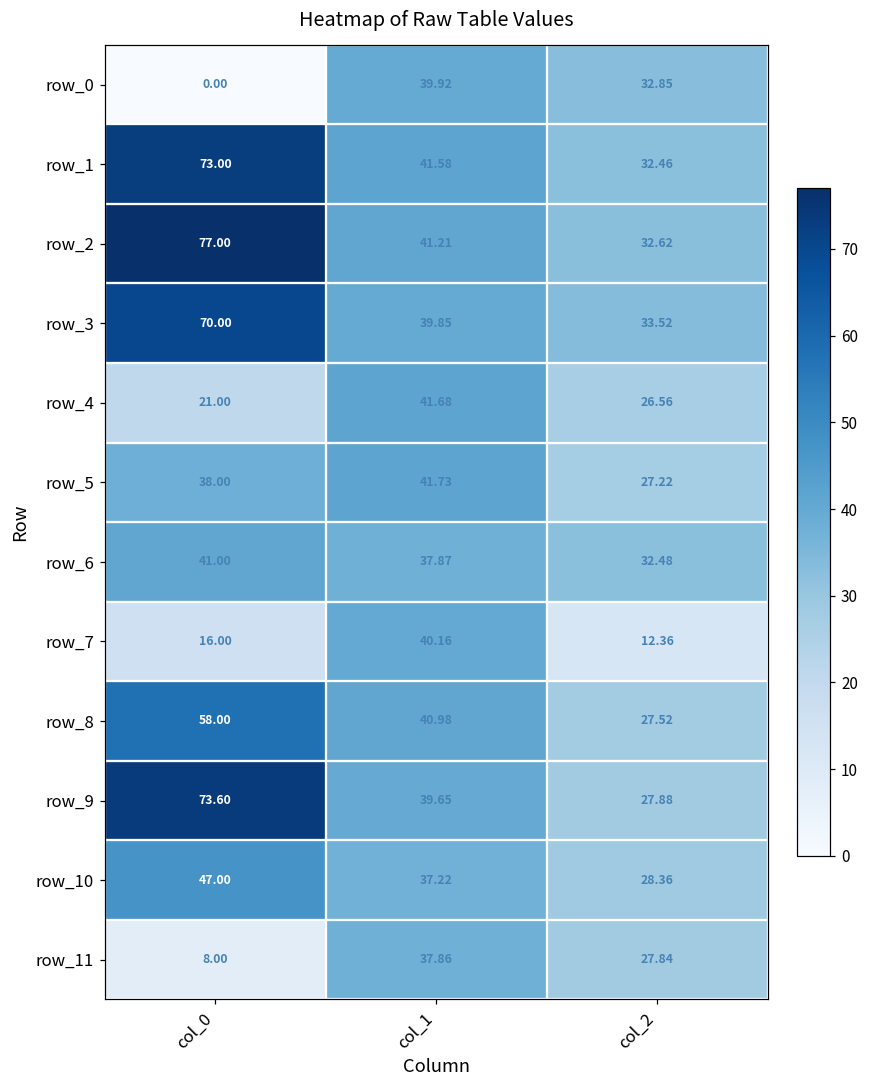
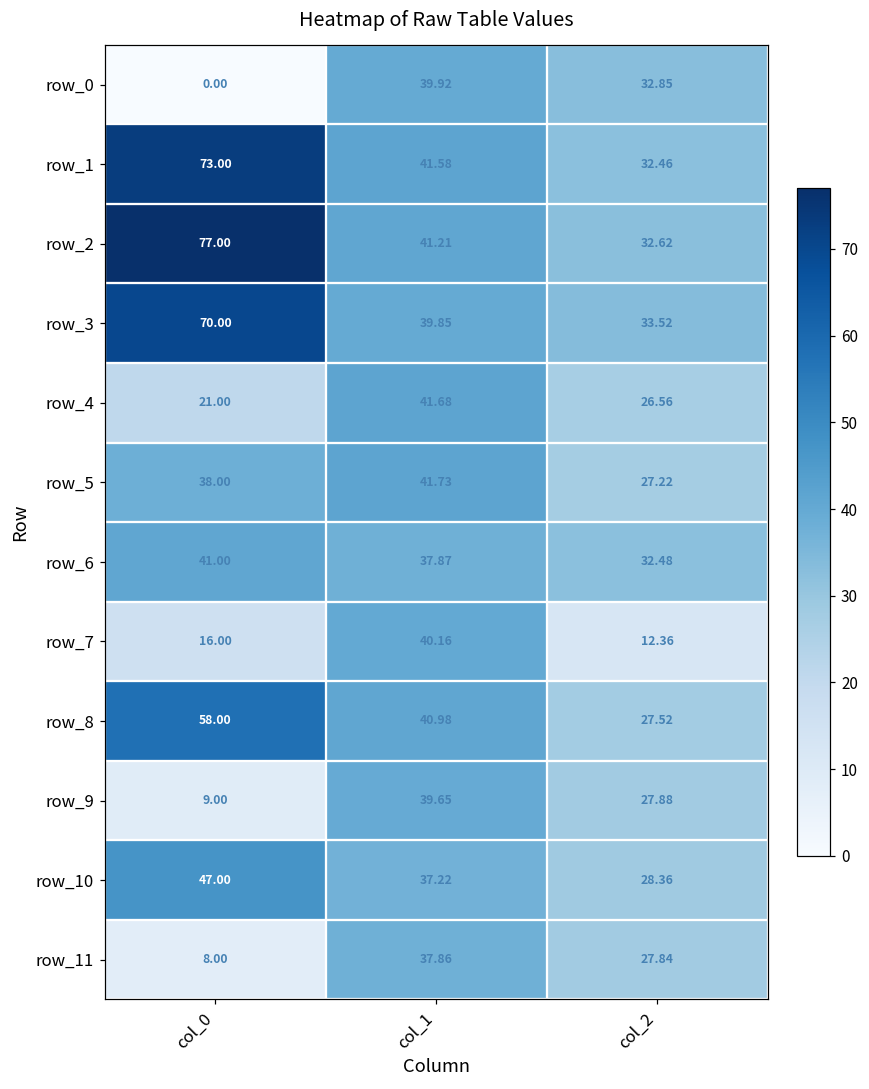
  {
    "row_0": {
      "col_0": 0.00,
      "col_2": 32.85
    },
    "row_1": {
      "col_0": 73.00,
      "col_2": 32.46
    },
    "row_2": {
      "col_0": 77.00,
      "col_2": 32.62
    },
    "row_3": {
      "col_0": 70.00,
      "col_2": 33.52
    },
    "row_4": {
      "col_0": 21.00,
      "col_2": 26.56
    },
    "row_5": {
      "col_2": 27.22
    },
    "row_6": {
      "col_2": 32.48
    },
    "row_7": {
      "col_0": 16.00,
      "col_2": 12.36
    },
    "row_8": {
      "col_0": 58.00,
      "col_2": 27.52
    },
    "row_9": {
-     "col_0": 73.60,
+     "col_0": 9.00,
      "col_2": 27.88
    },
    "row_10": {
      "col_0": 47.00,
      "col_2": 28.36
    },
    "row_11": {
      "col_0": 8.00,
      "col_2": 27.84
    }
  }
